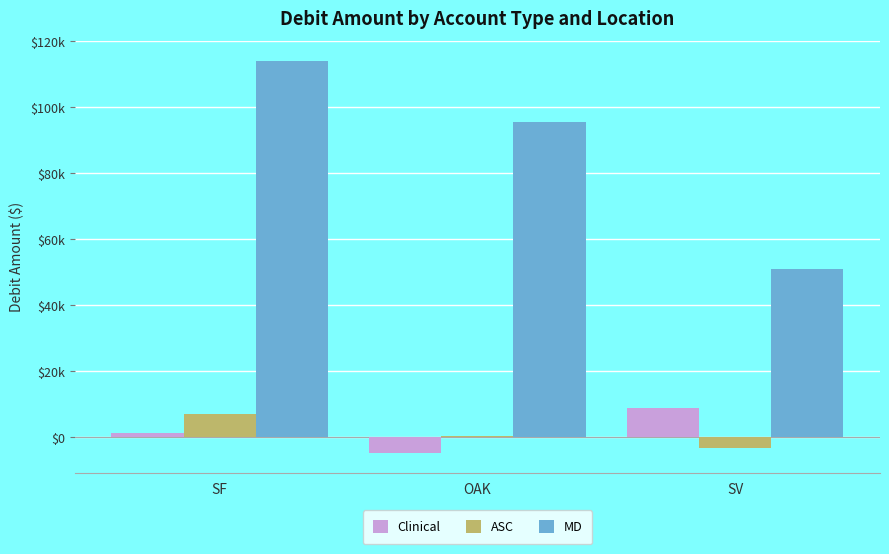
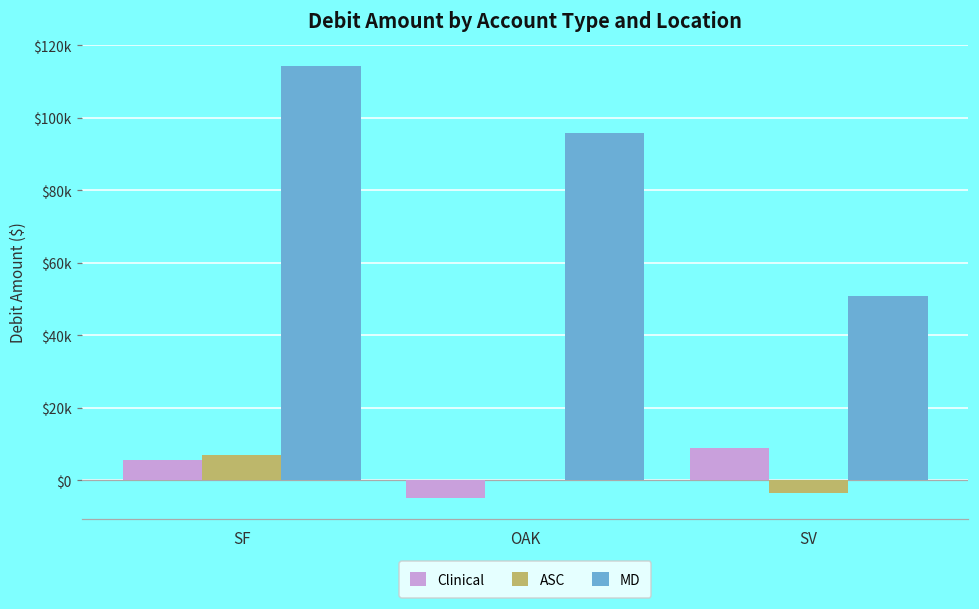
  {
    "Clinical": {
-     "SF": "$1000",
+     "SF": "$6000",
      "OAK": "$-5000",
      "SV": "$9000"
    },
    "ASC": {
      "SF": "$7000",
      "SV": "$-3000"
    },
    "MD": {
      "SF": "$114000",
      "OAK": "$96000",
      "SV": "$51000"
    }
  }
